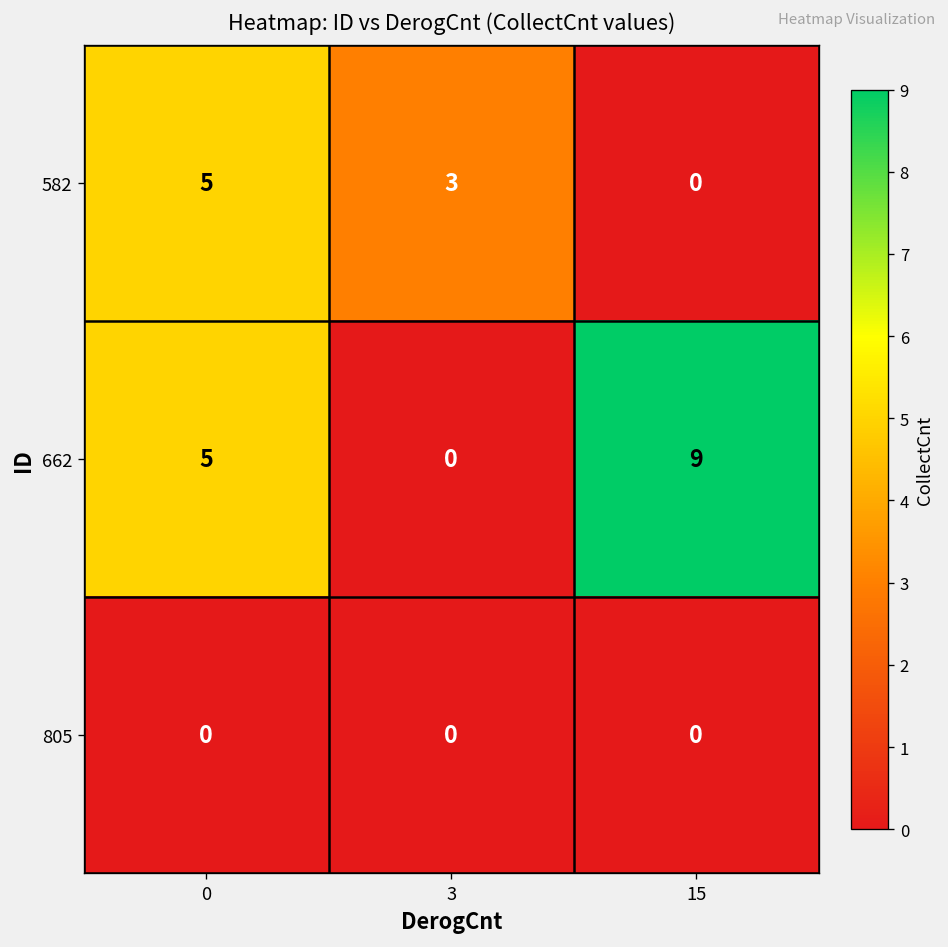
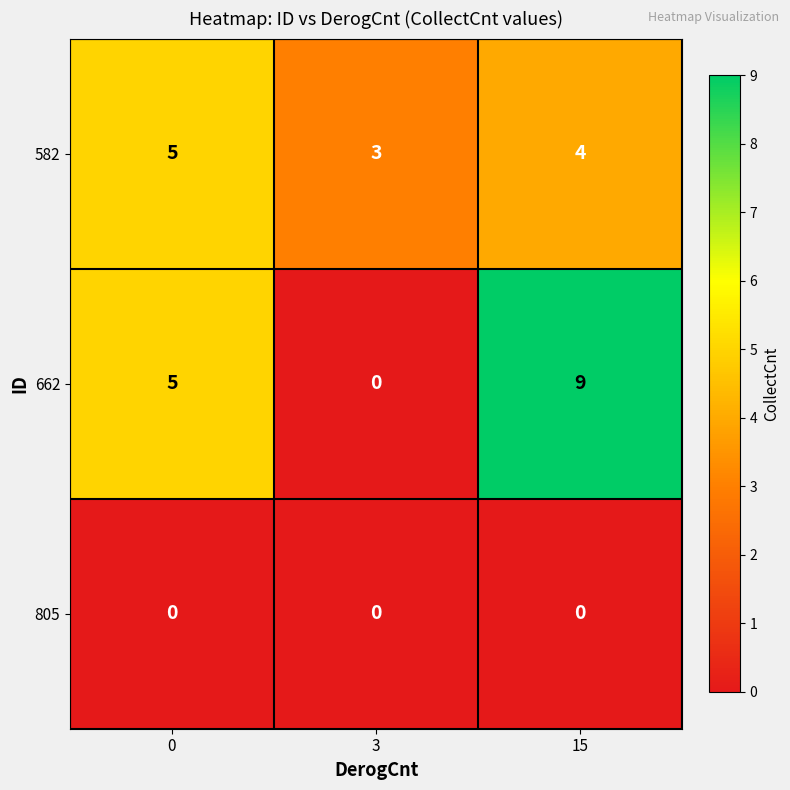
  {
    "582": {
      "0": 5,
      "3": 3,
-     "15": 0
+     "15": 4
    },
    "662": {
      "0": 5,
      "3": 0,
      "15": 9
    },
    "805": {
      "0": 0,
      "3": 0,
      "15": 0
    }
  }
